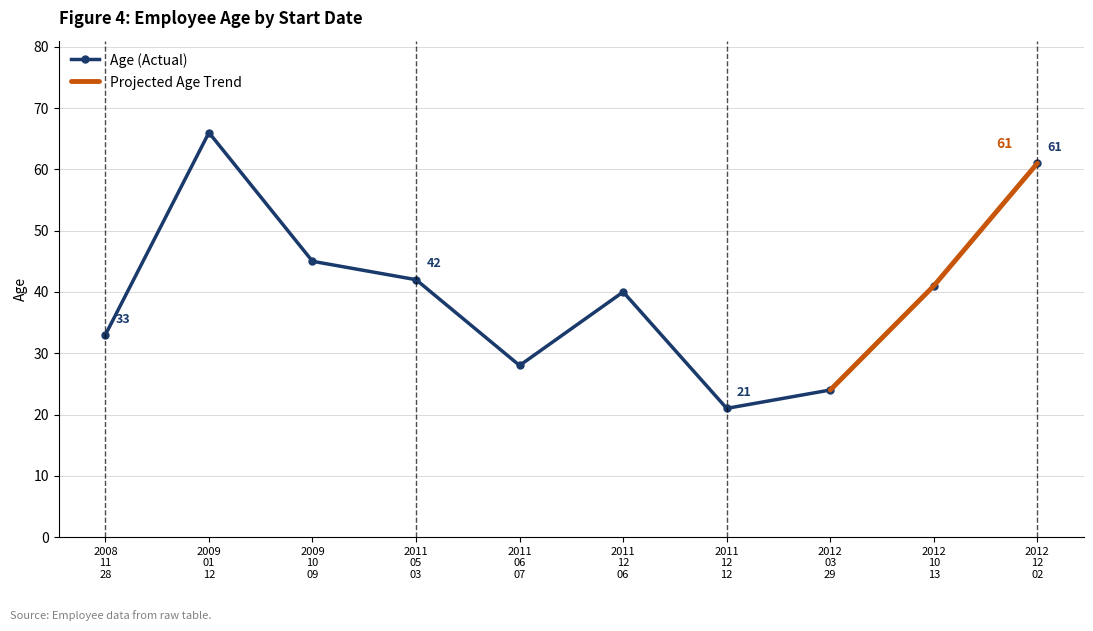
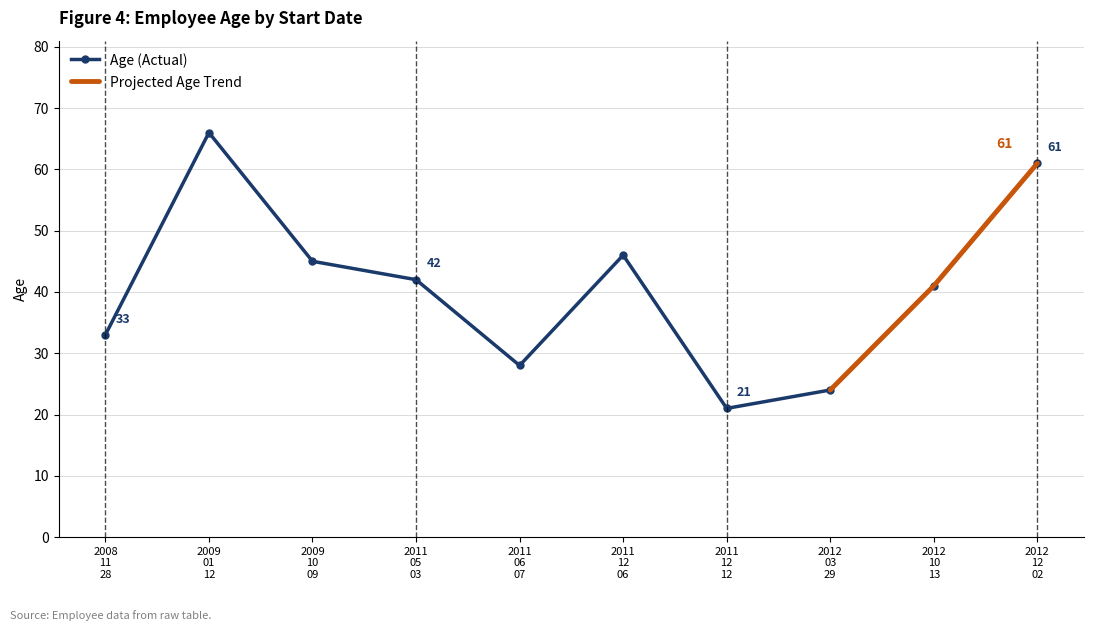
  {
    "Age (Actual)": {
      "2009 01 12": 66,
      "2009 10 09": 45,
      "2011 06 07": 28,
-     "2011 12 06": 40
+     "2011 12 06": 46
    }
  }
